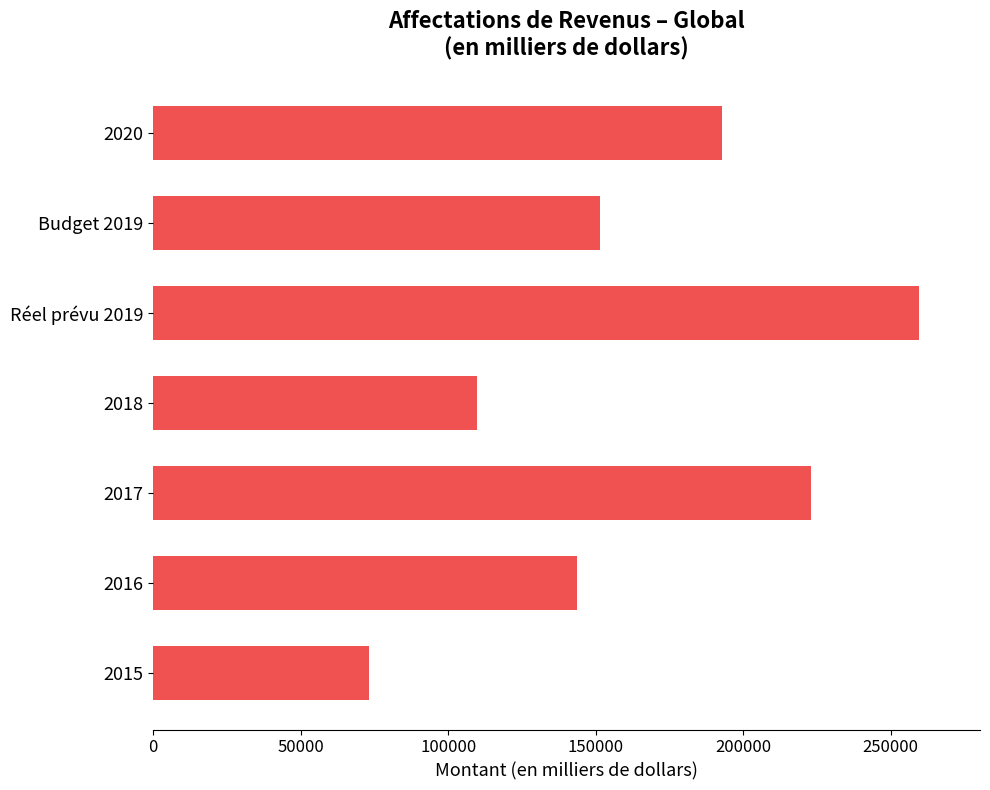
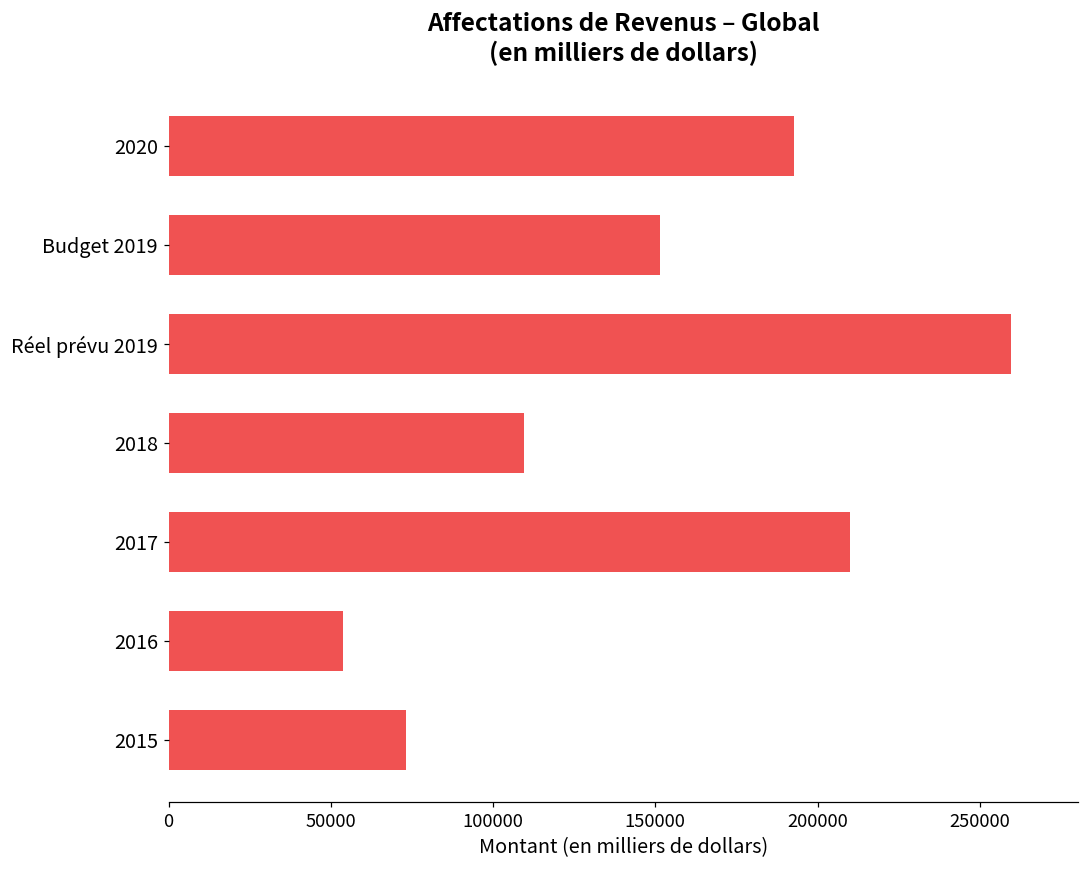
  {
    "2020": 193000,
    "Budget 2019": 152000,
    "Réel prévu 2019": 260000,
    "2018": 110000,
-   "2017": 223000,
-   "2016": 144000,
+   "2017": 210000,
+   "2016": 54000,
    "2015": 73000
  }
